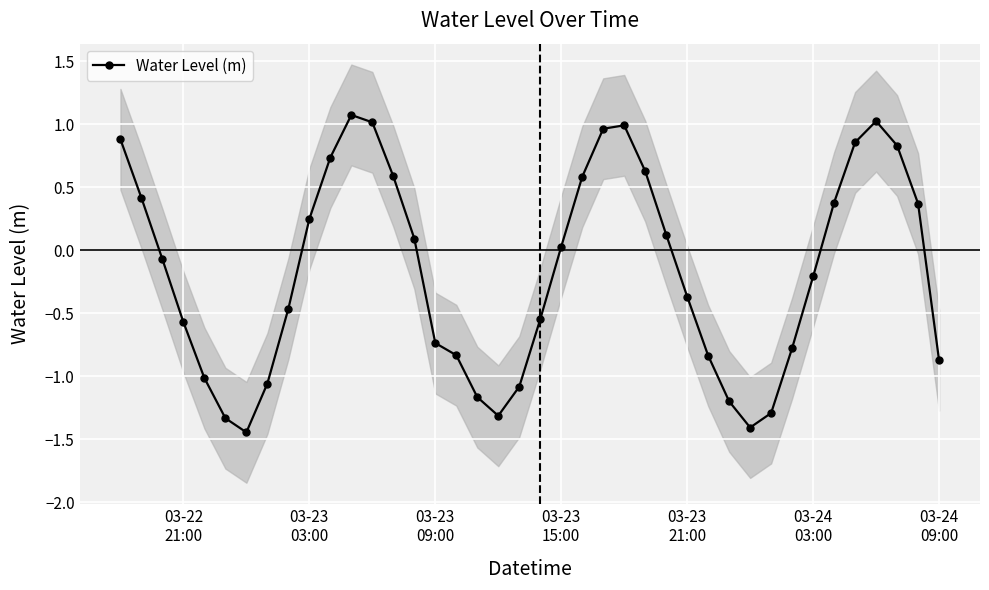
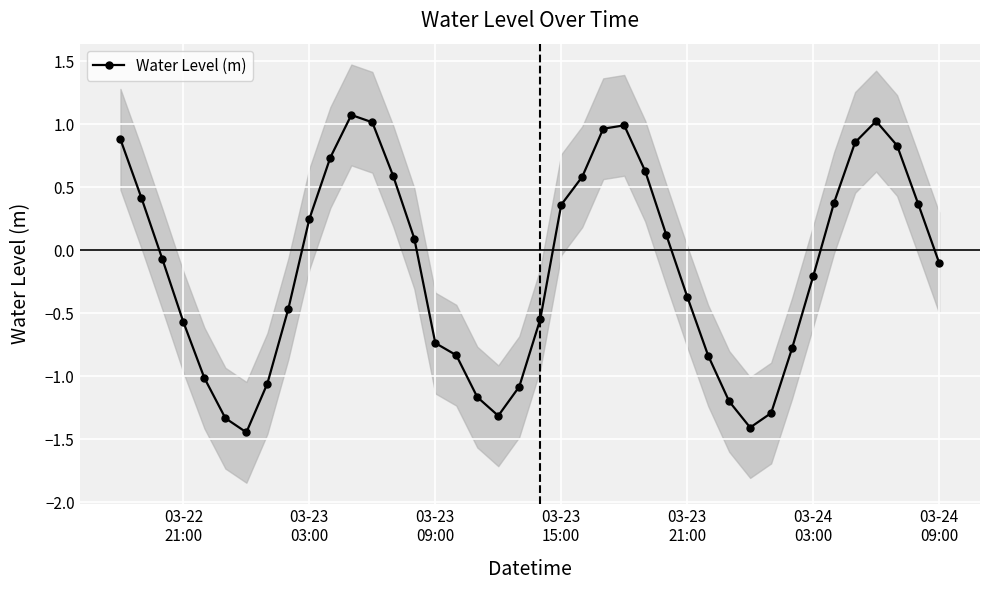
  {
    "Water Level (m)": {
      "03-22 21:00": -0.57,
      "03-23 03:00": 0.25,
      "03-23 09:00": -0.74,
-     "03-23 15:00": 0.03,
+     "03-23 15:00": 0.36,
      "03-23 21:00": -0.37,
      "03-24 03:00": -0.21,
-     "03-24 09:00": -0.87
+     "03-24 09:00": -0.10
    }
  }
